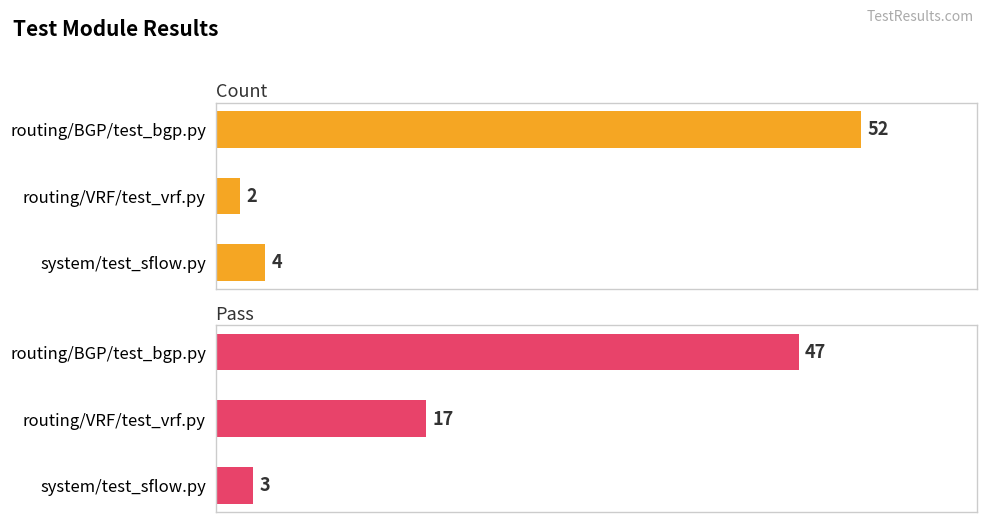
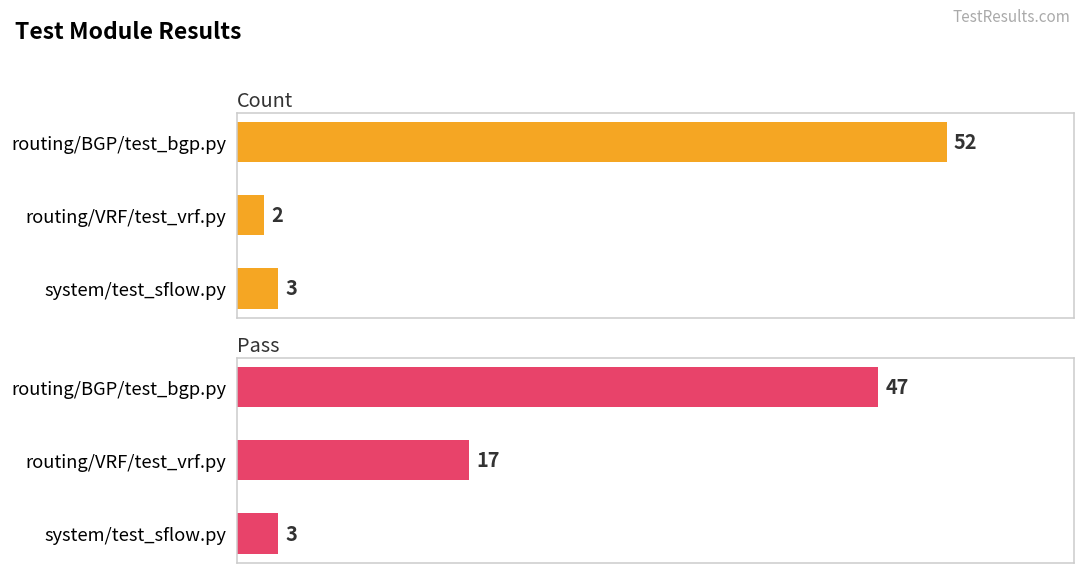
  {
    "Count": {
      "routing/BGP/test_bgp.py": 52,
      "routing/VRF/test_vrf.py": 2,
-     "system/test_sflow.py": 4
+     "system/test_sflow.py": 3
    },
    "Pass": {
      "routing/BGP/test_bgp.py": 47,
      "routing/VRF/test_vrf.py": 17,
      "system/test_sflow.py": 3
    }
  }
